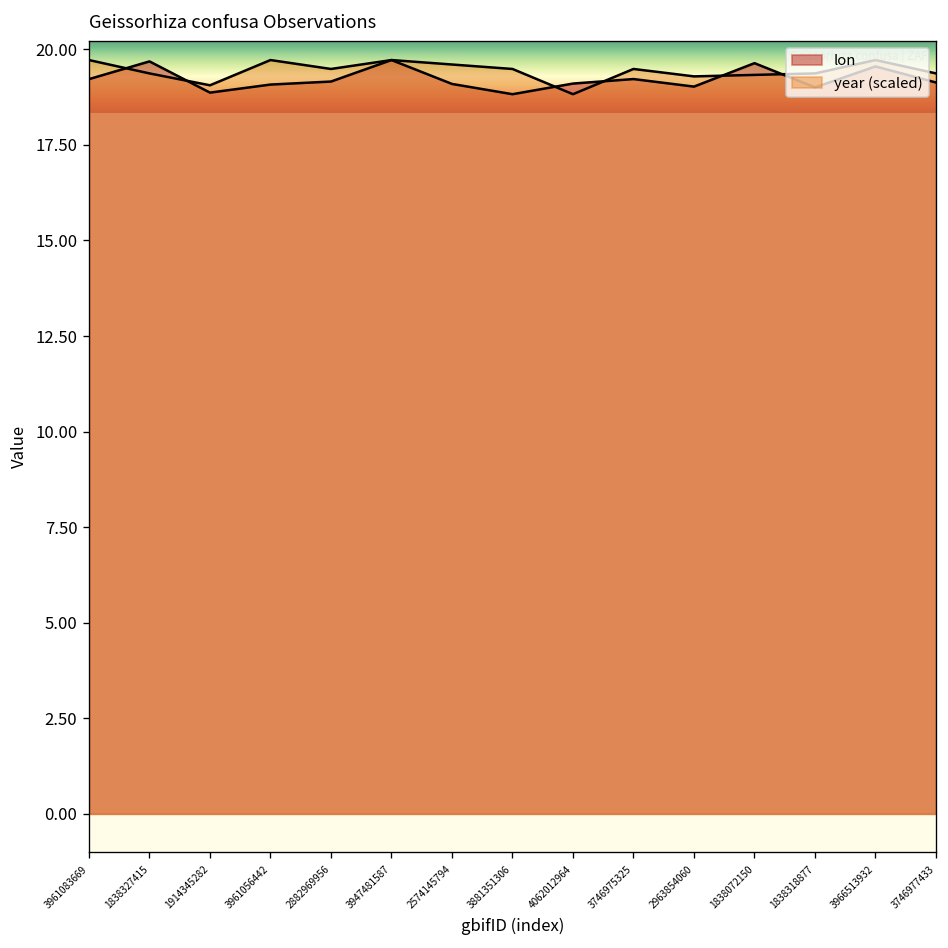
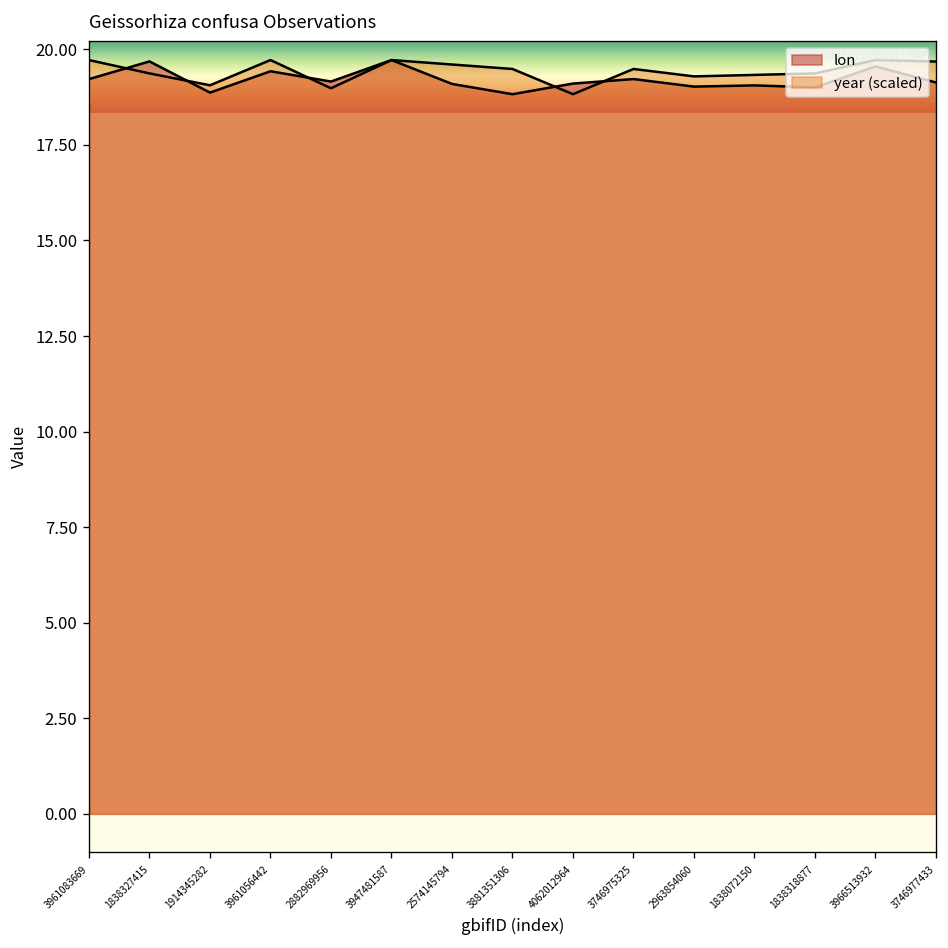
  {
    "lon": {
      "3961083669": 19.2,
      "1838327415": 19.7,
      "1914345282": 18.9,
-     "3961056442": 19.1,
+     "3961056442": 19.4,
      "2882969956": 19.2,
      "2574145794": 19.1,
      "3881351306": 18.8,
      "4062012964": 19.1,
      "3746975325": 19.2,
      "2963854060": 19.0,
-     "1838072150": 19.6,
+     "1838072150": 19.1,
      "3746977433": 19.1
    },
    "year (scaled)": {
      "3961083669": 19.7,
      "1838327415": 19.4,
      "1914345282": 19.1,
      "3961056442": 19.7,
-     "2882969956": 19.5,
+     "2882969956": 19.0,
      "2574145794": 19.6,
      "3881351306": 19.5,
      "4062012964": 18.8,
      "3746975325": 19.5,
      "2963854060": 19.3,
      "1838072150": 19.3,
-     "3746977433": 19.4
+     "3746977433": 19.7
    }
  }
